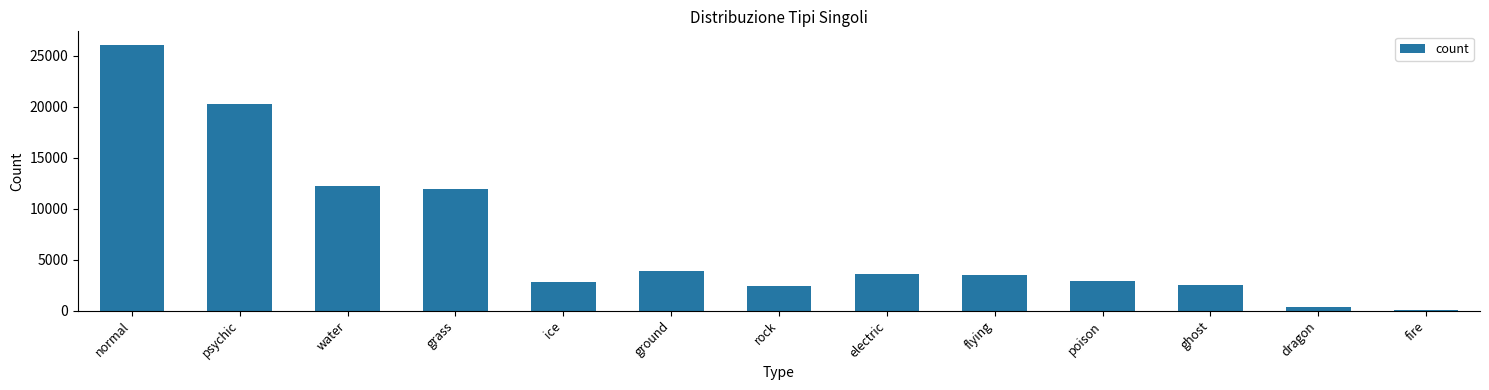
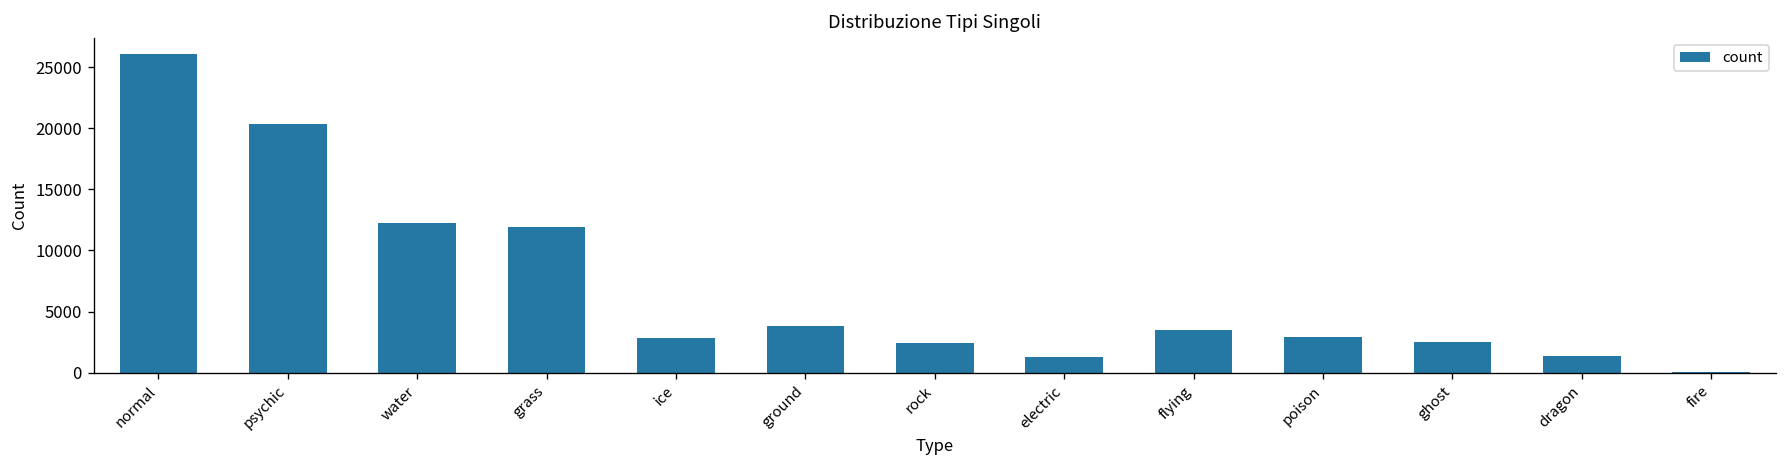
  {
    "normal": 26100,
    "psychic": 20300,
    "water": 12300,
    "grass": 11900,
    "ice": 2800,
    "ground": 3800,
    "rock": 2500,
-   "electric": 3600,
+   "electric": 1300,
    "flying": 3500,
    "poison": 2900,
    "ghost": 2500,
-   "dragon": 400
+   "dragon": 1400
  }
